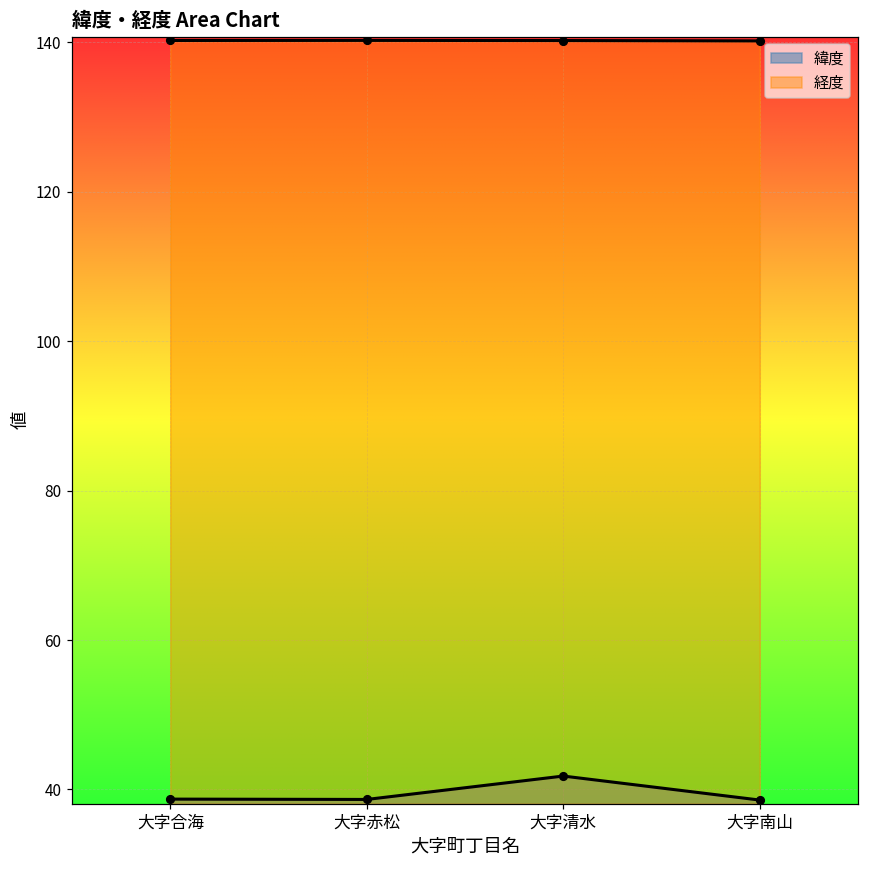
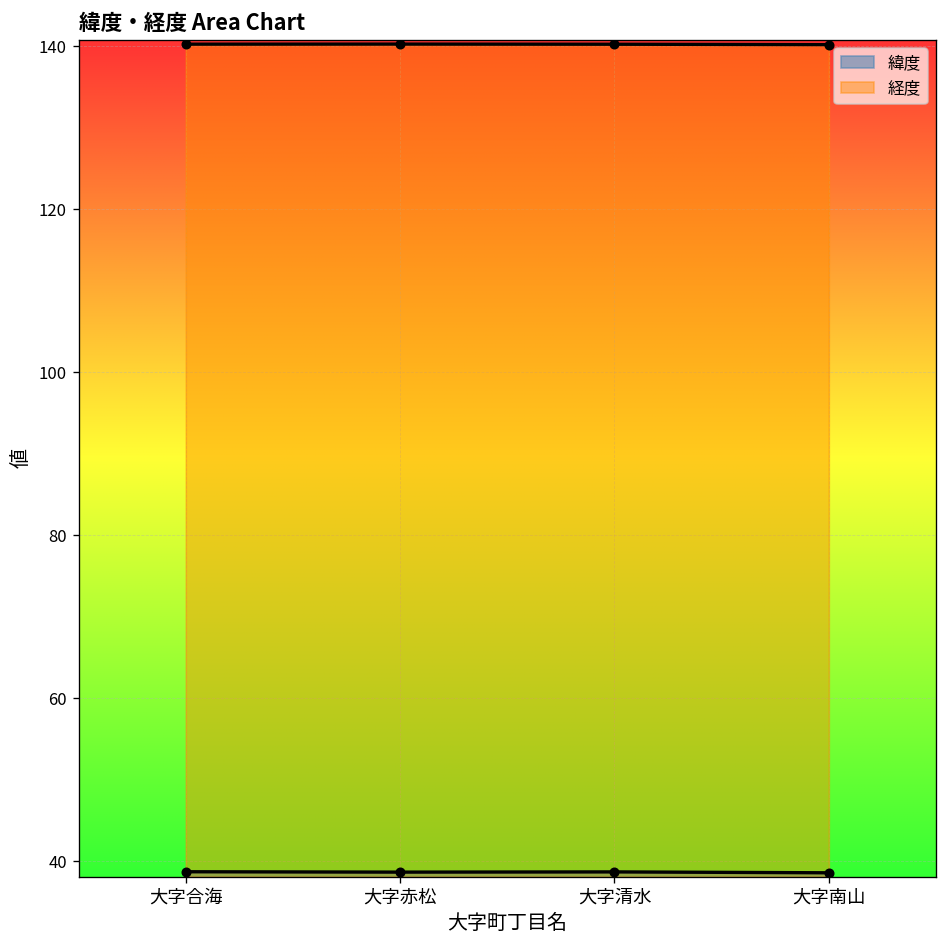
  {
    "緯度": {
      "大字合海": 39,
      "大字赤松": 39,
-     "大字清水": 42,
+     "大字清水": 39,
      "大字南山": 39
    },
    "経度": {
      "大字合海": 140,
      "大字赤松": 140,
      "大字清水": 140,
      "大字南山": 140
    }
  }
